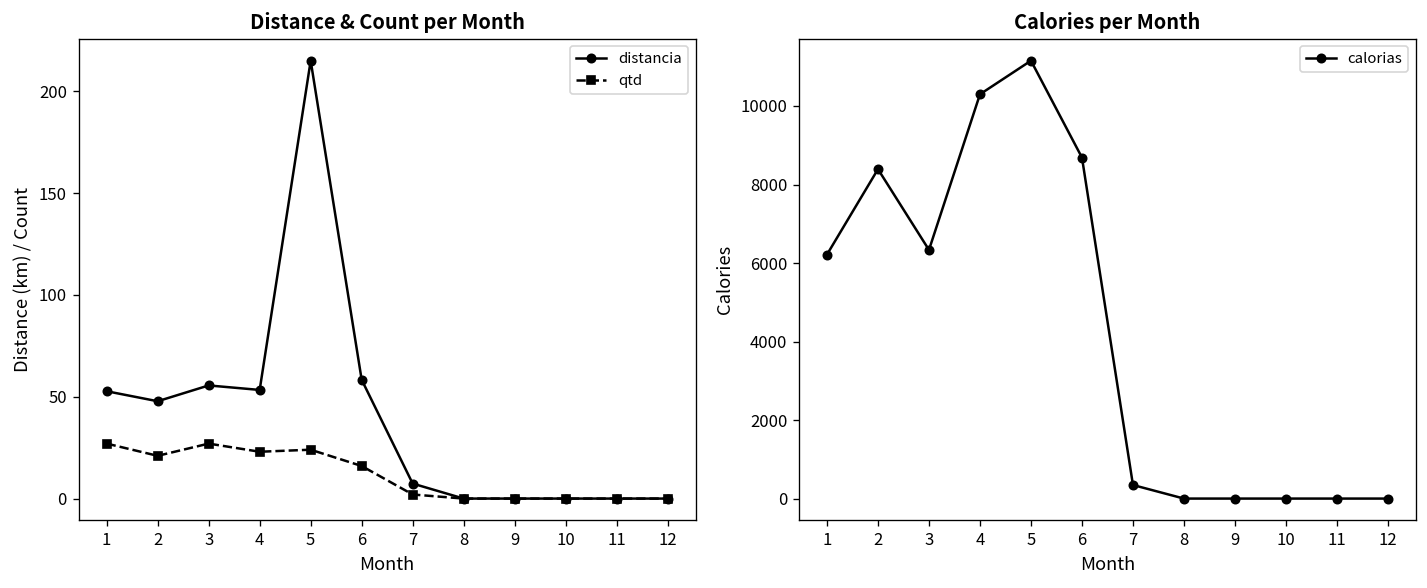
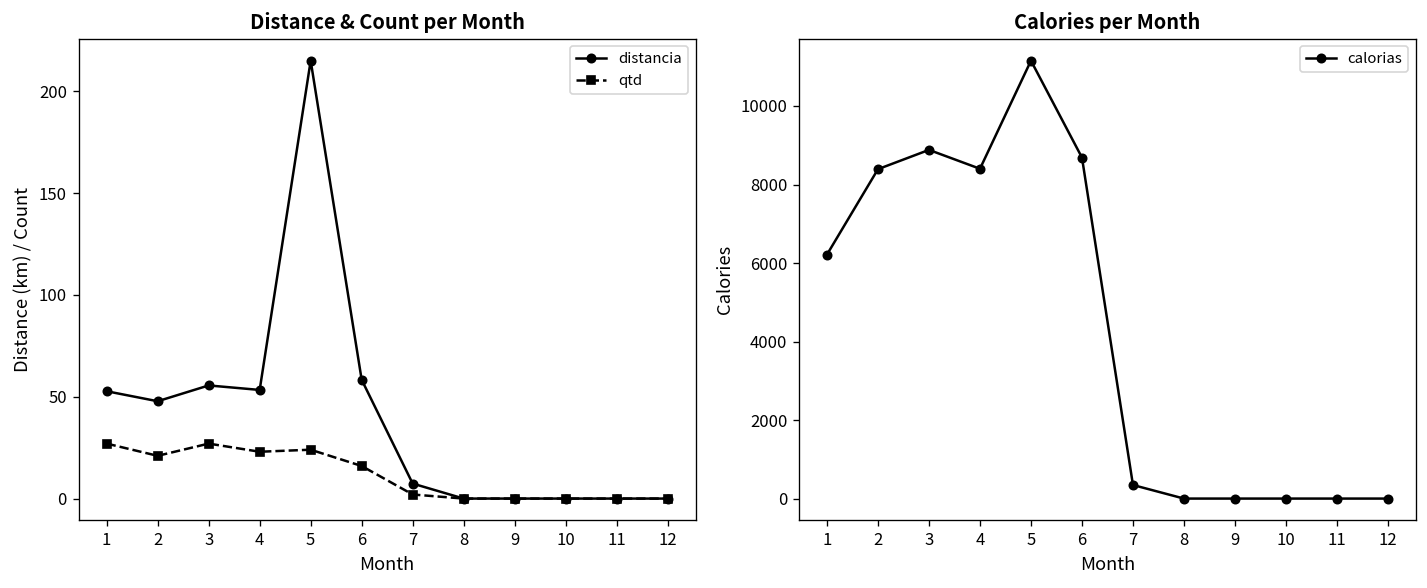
  {
    "Calories per Month": {
      "1": 6200,
      "2": 8400,
-     "3": 6300,
-     "4": 10300,
+     "3": 8900,
+     "4": 8400,
      "5": 11200,
      "6": 8700,
      "7": 300,
      "8": 0,
      "9": 0,
      "10": 0,
      "11": 0,
      "12": 0
    }
  }
